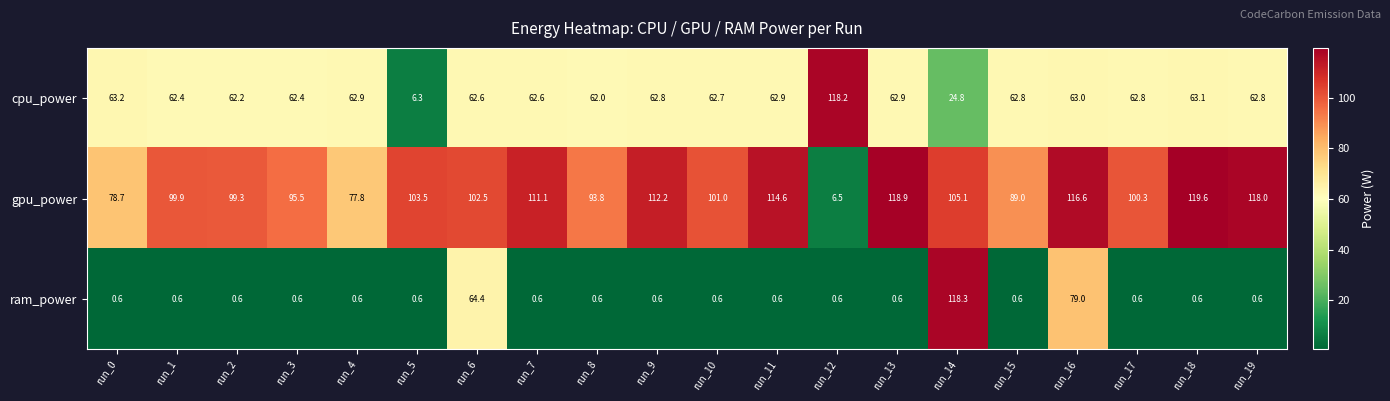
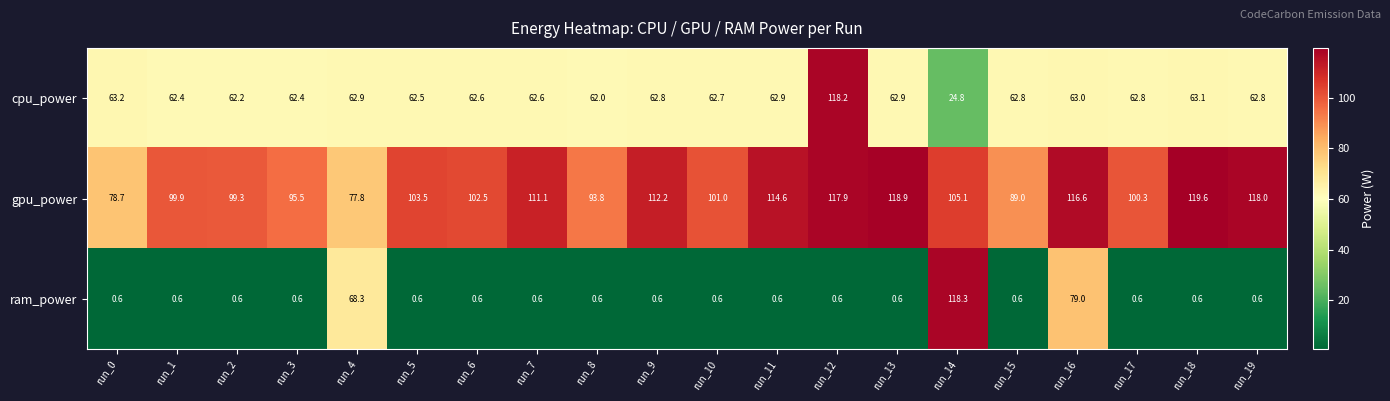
  {
    "cpu_power": {
      "run_0": 63.2,
      "run_1": 62.4,
      "run_2": 62.2,
      "run_3": 62.4,
      "run_4": 62.9,
-     "run_5": 6.3,
+     "run_5": 62.5,
      "run_6": 62.6,
      "run_7": 62.6,
      "run_8": 62.0,
      "run_9": 62.8,
      "run_10": 62.7,
      "run_11": 62.9,
      "run_12": 118.2,
      "run_13": 62.9,
      "run_14": 24.8,
      "run_15": 62.8,
      "run_16": 63.0,
      "run_17": 62.8,
      "run_18": 63.1,
      "run_19": 62.8
    },
    "gpu_power": {
      "run_0": 78.7,
      "run_1": 99.9,
      "run_2": 99.3,
      "run_3": 95.5,
      "run_4": 77.8,
      "run_5": 103.5,
      "run_6": 102.5,
      "run_7": 111.1,
      "run_8": 93.8,
      "run_9": 112.2,
      "run_10": 101.0,
      "run_11": 114.6,
-     "run_12": 6.5,
+     "run_12": 117.9,
      "run_13": 118.9,
      "run_14": 105.1,
      "run_15": 89.0,
      "run_16": 116.6,
      "run_17": 100.3,
      "run_18": 119.6,
      "run_19": 118.0
    },
    "ram_power": {
      "run_0": 0.6,
      "run_1": 0.6,
      "run_2": 0.6,
      "run_3": 0.6,
-     "run_4": 0.6,
+     "run_4": 68.3,
      "run_5": 0.6,
-     "run_6": 64.4,
+     "run_6": 0.6,
      "run_7": 0.6,
      "run_8": 0.6,
      "run_9": 0.6,
      "run_10": 0.6,
      "run_11": 0.6,
      "run_12": 0.6,
      "run_13": 0.6,
      "run_14": 118.3,
      "run_15": 0.6,
      "run_16": 79.0,
      "run_17": 0.6,
      "run_18": 0.6,
      "run_19": 0.6
    }
  }
